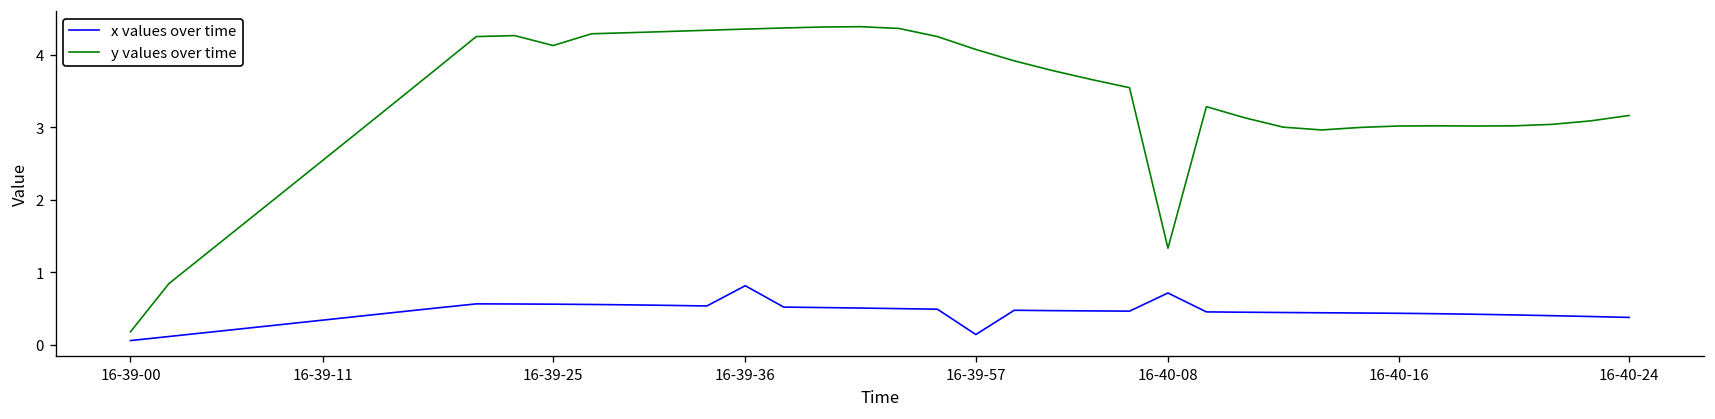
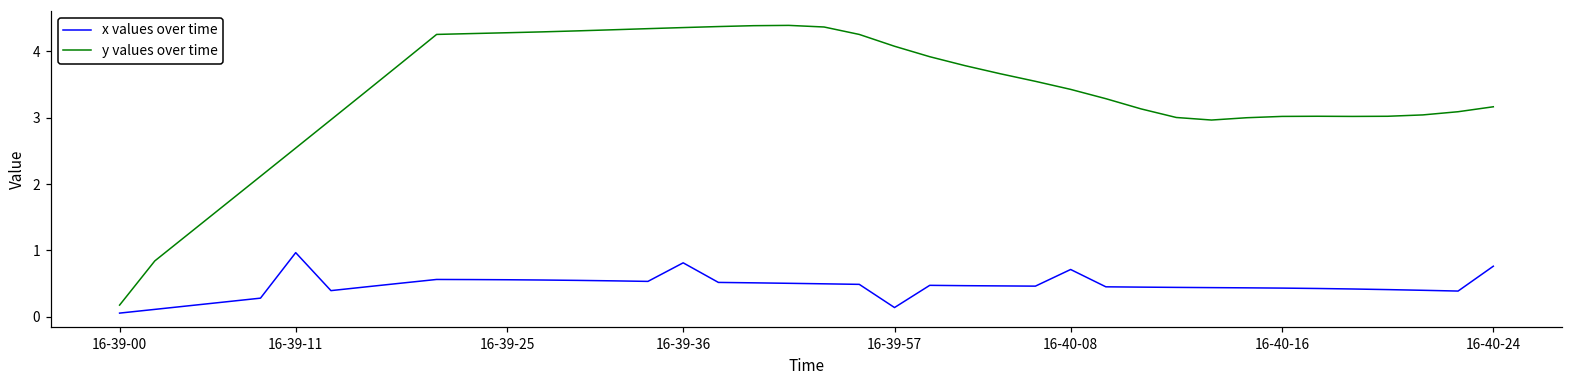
  {
    "x values over time": {
      "16-39-00": 0.1,
-     "16-39-11": 0.3,
+     "16-39-11": 1.0,
      "16-39-25": 0.6,
      "16-39-36": 0.8,
      "16-39-57": 0.1,
      "16-40-08": 0.7,
      "16-40-16": 0.4,
-     "16-40-24": 0.4
+     "16-40-24": 0.8
    },
    "y values over time": {
      "16-39-00": 0.2,
      "16-39-11": 2.5,
-     "16-39-25": 4.1,
+     "16-39-25": 4.3,
      "16-39-36": 4.4,
      "16-39-57": 4.1,
-     "16-40-08": 1.3,
+     "16-40-08": 3.4,
      "16-40-16": 3.0,
      "16-40-24": 3.2
    }
  }
